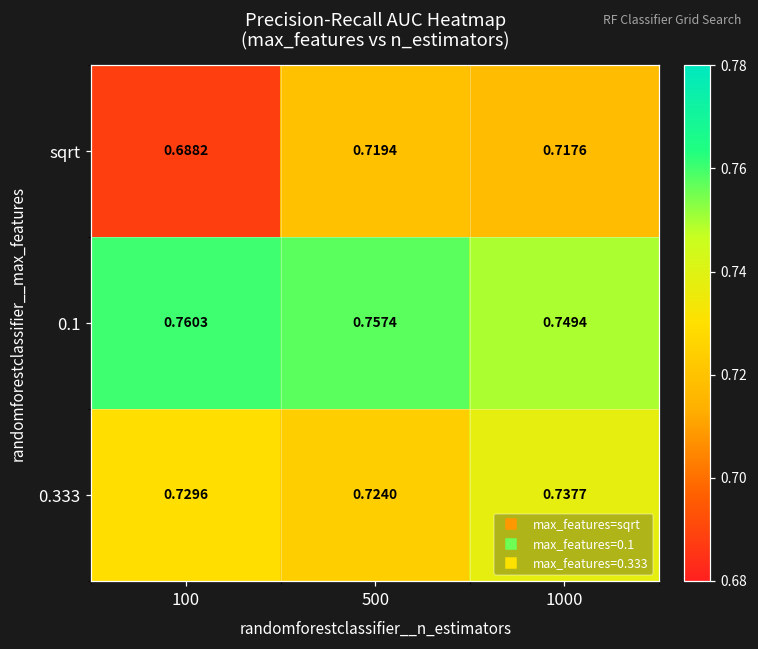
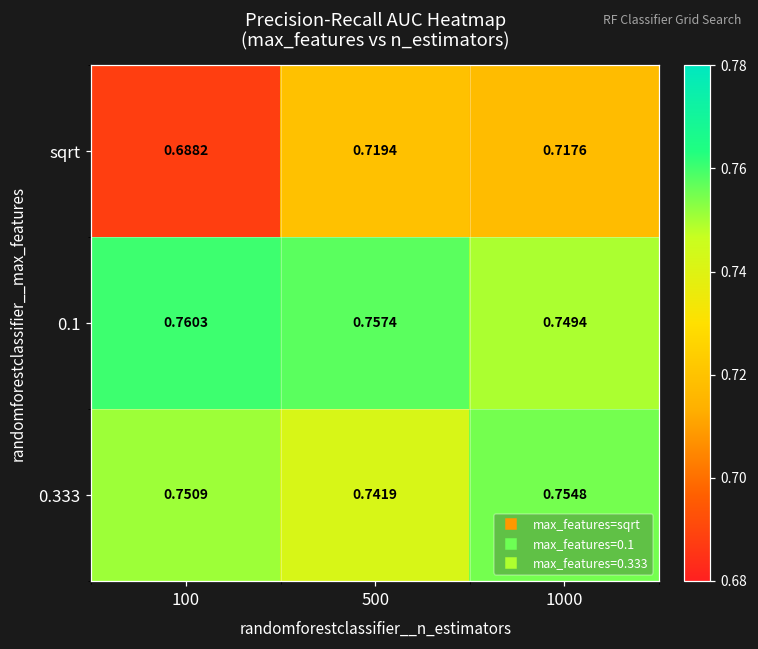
  {
    "sqrt": {
      "100": 0.6882,
      "500": 0.7194,
      "1000": 0.7176
    },
    "0.1": {
      "100": 0.7603,
      "500": 0.7574,
      "1000": 0.7494
    },
    "0.333": {
-     "100": 0.7296,
-     "500": 0.7240,
-     "1000": 0.7377
+     "100": 0.7509,
+     "500": 0.7419,
+     "1000": 0.7548
    }
  }
